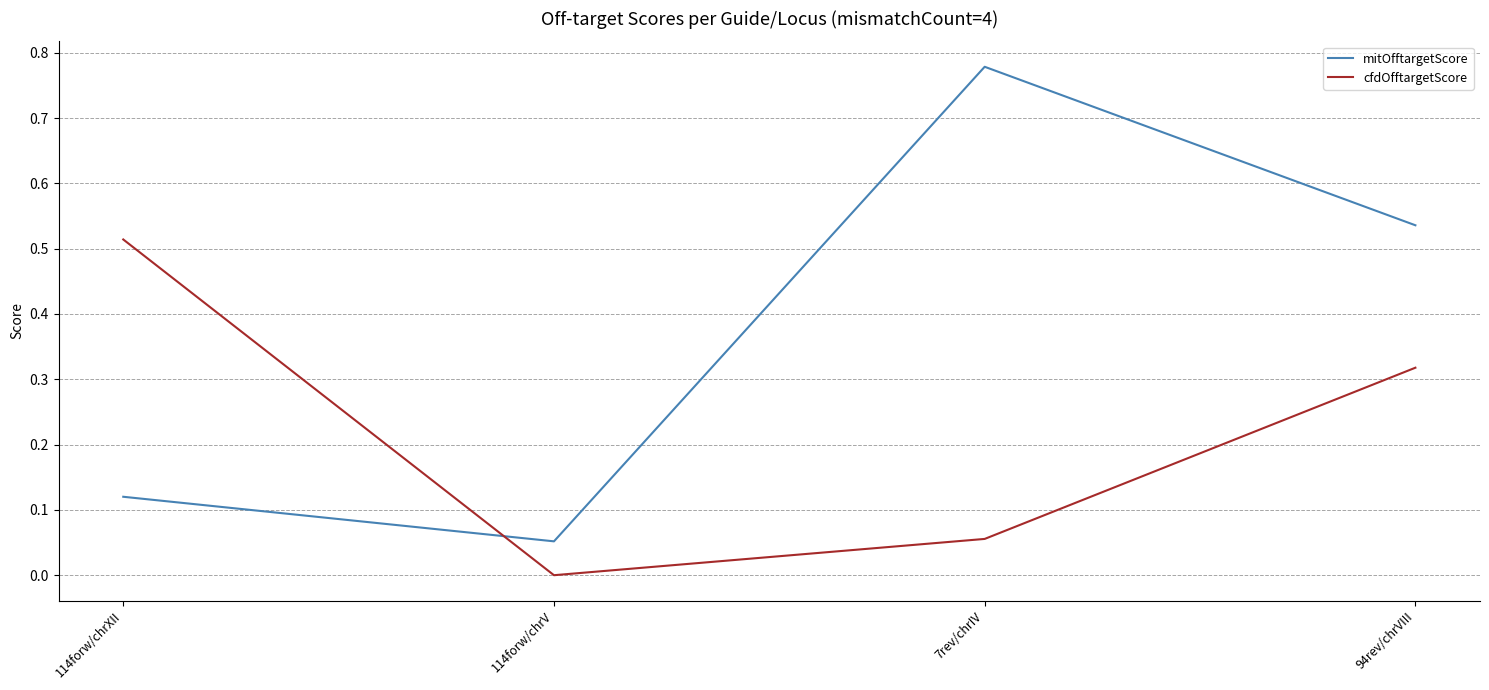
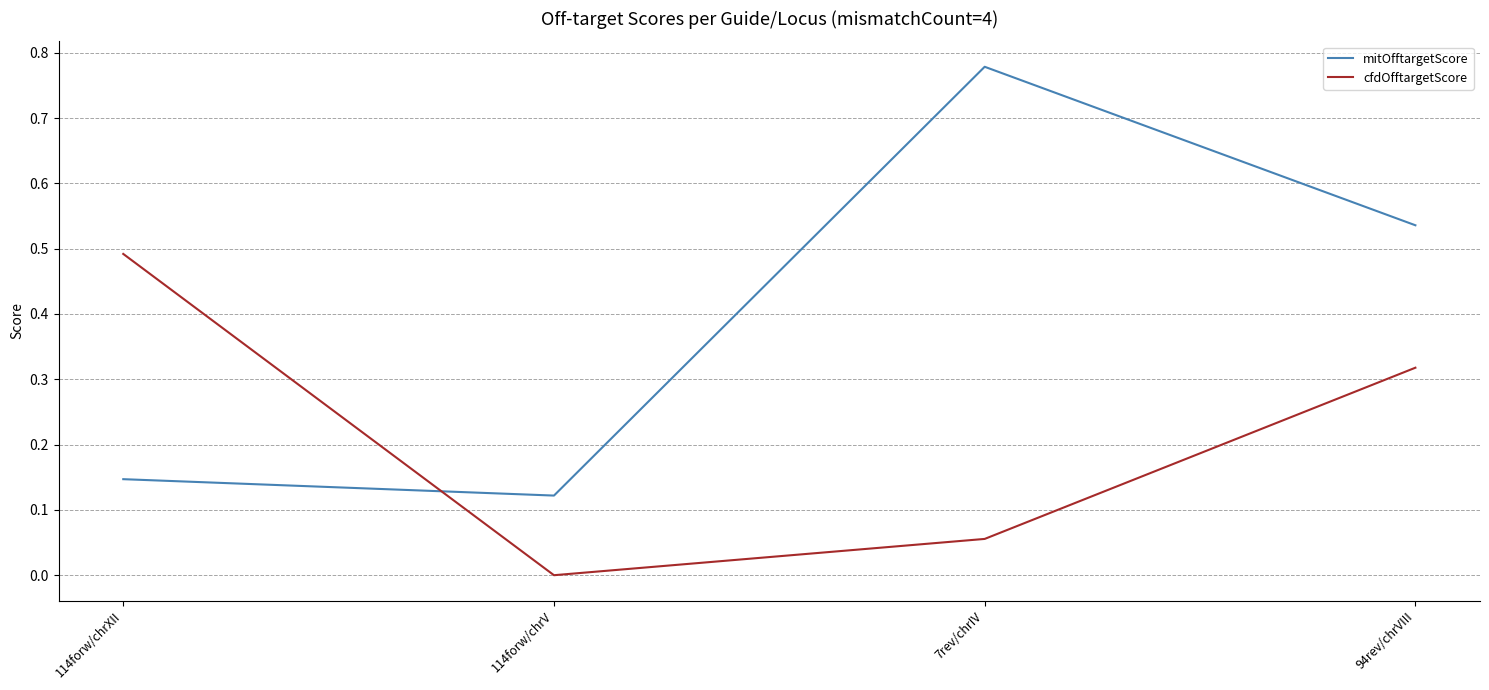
  {
    "mitOfftargetScore": {
-     "114forw/chrXII": 0.12,
-     "114forw/chrV": 0.05,
+     "114forw/chrXII": 0.15,
+     "114forw/chrV": 0.12,
      "7rev/chrIV": 0.78,
      "94rev/chrVIII": 0.54
    },
    "cfdOfftargetScore": {
-     "114forw/chrXII": 0.51,
+     "114forw/chrXII": 0.49,
      "114forw/chrV": 0.00,
      "7rev/chrIV": 0.06,
      "94rev/chrVIII": 0.32
    }
  }
